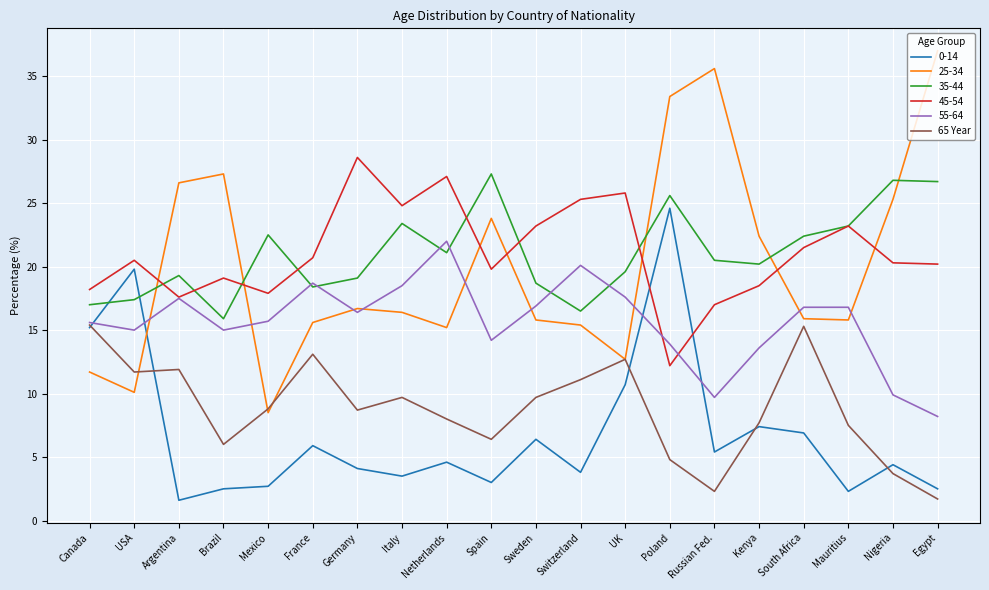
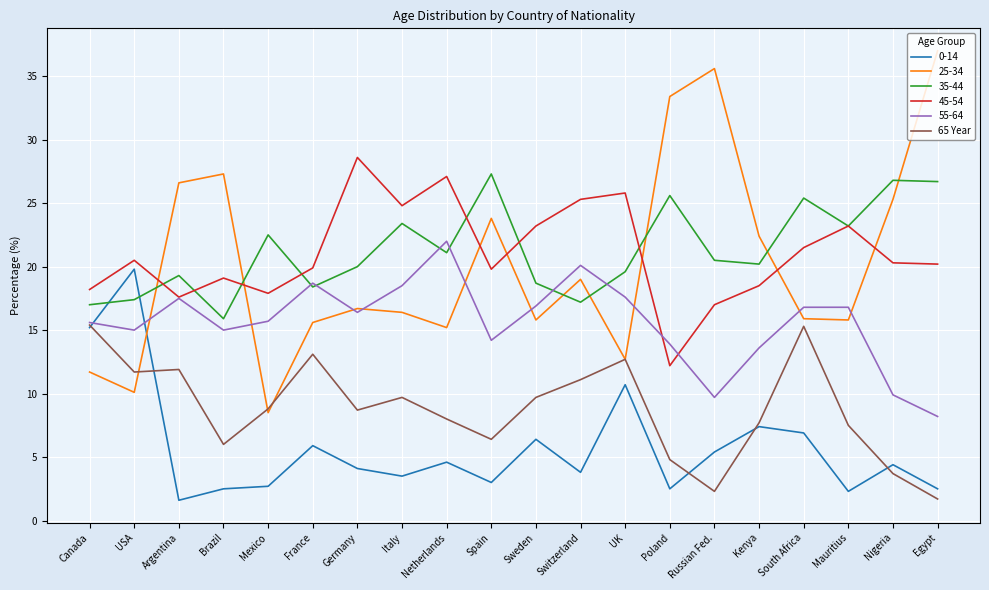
  {
    "0-14": {
      "Canada": 15.2,
      "USA": 19.8,
      "Argentina": 1.6,
      "Brazil": 2.5,
      "Mexico": 2.7,
      "France": 5.9,
      "Germany": 4.1,
      "Italy": 3.5,
      "Netherlands": 4.6,
      "Spain": 3.0,
      "Sweden": 6.4,
      "Switzerland": 3.8,
      "UK": 10.7,
-     "Poland": 24.6,
+     "Poland": 2.5,
      "Russian Fed.": 5.4,
      "Kenya": 7.4,
      "South Africa": 6.9,
      "Mauritius": 2.3,
      "Nigeria": 4.4,
      "Egypt": 2.5
    },
    "25-34": {
      "Canada": 11.7,
      "USA": 10.1,
      "Argentina": 26.6,
      "Brazil": 27.3,
      "Mexico": 8.5,
      "France": 15.6,
      "Germany": 16.7,
      "Italy": 16.4,
      "Netherlands": 15.2,
      "Spain": 23.8,
      "Sweden": 15.8,
-     "Switzerland": 15.4,
+     "Switzerland": 19.0,
      "Poland": 33.4,
      "Russian Fed.": 35.6,
      "Kenya": 22.4,
      "South Africa": 15.9,
      "Mauritius": 15.8,
      "Nigeria": 25.3
    },
    "35-44": {
      "Canada": 17.0,
      "USA": 17.4,
      "Argentina": 19.3,
      "Brazil": 15.9,
      "Mexico": 22.5,
      "France": 18.4,
-     "Germany": 19.1,
+     "Germany": 20.0,
      "Italy": 23.4,
      "Netherlands": 21.1,
      "Spain": 27.3,
      "Sweden": 18.7,
-     "Switzerland": 16.5,
+     "Switzerland": 17.2,
      "UK": 19.6,
      "Poland": 25.6,
      "Russian Fed.": 20.5,
      "Kenya": 20.2,
-     "South Africa": 22.4,
+     "South Africa": 25.4,
      "Nigeria": 26.8,
      "Egypt": 26.7
    },
    "45-54": {
      "Canada": 18.2,
      "USA": 20.5,
      "Brazil": 19.1,
      "Mexico": 17.9,
-     "France": 20.7,
+     "France": 19.9,
      "Germany": 28.6,
      "Italy": 24.8,
      "Netherlands": 27.1,
      "Spain": 19.8,
      "Sweden": 23.2,
      "Switzerland": 25.3,
      "UK": 25.8,
      "Poland": 12.2,
      "Russian Fed.": 17.0,
      "Kenya": 18.5,
      "South Africa": 21.5,
      "Nigeria": 20.3,
      "Egypt": 20.2
    },
    "55-64": {
      "USA": 15.0,
      "Brazil": 15.0,
      "Mexico": 15.7,
      "France": 18.7,
      "Germany": 16.4,
      "Italy": 18.5,
      "Netherlands": 22.0,
      "Spain": 14.2,
      "Sweden": 16.9,
      "Switzerland": 20.1,
      "UK": 17.6,
      "Poland": 13.9,
      "Russian Fed.": 9.7,
      "Kenya": 13.6,
      "South Africa": 16.8,
      "Mauritius": 16.8,
      "Nigeria": 9.9,
      "Egypt": 8.2
    },
    "65 Year": {
      "USA": 11.7,
      "Argentina": 11.9,
      "Brazil": 6.0,
      "Mexico": 8.8,
      "France": 13.1,
      "Germany": 8.7,
      "Italy": 9.7,
      "Netherlands": 8.0,
      "Spain": 6.4,
      "Sweden": 9.7,
      "Switzerland": 11.1,
      "Poland": 4.8,
      "Russian Fed.": 2.3,
      "Kenya": 7.7,
      "South Africa": 15.3,
      "Mauritius": 7.5,
      "Nigeria": 3.7,
      "Egypt": 1.7
    }
  }
